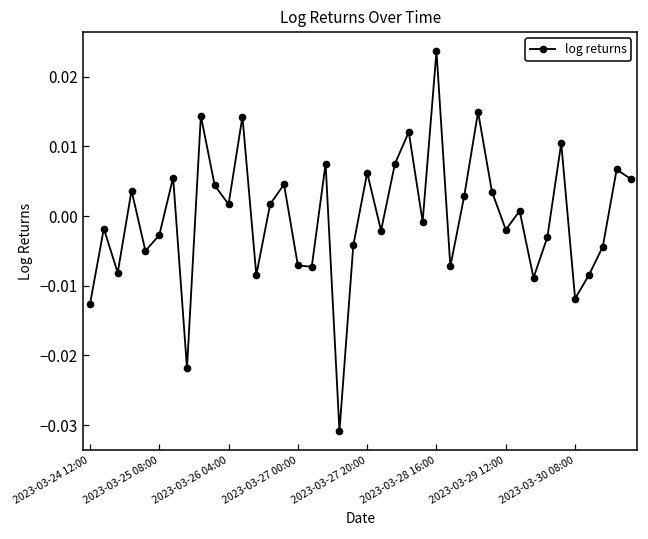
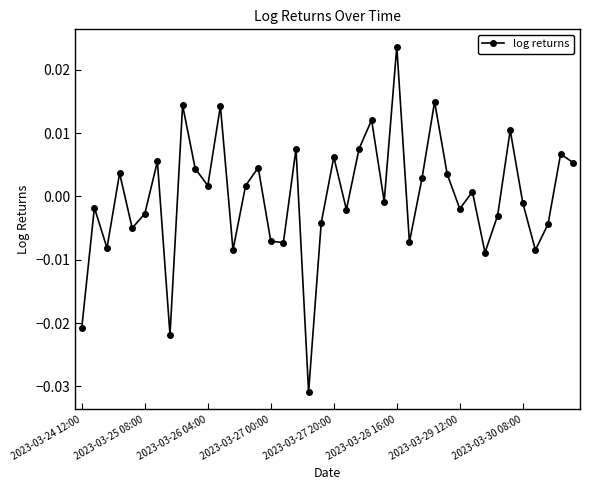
  {
-   "2023-03-24 12:00": -0.013,
+   "2023-03-24 12:00": -0.021,
    "2023-03-25 08:00": -0.003,
    "2023-03-26 04:00": 0.002,
    "2023-03-27 00:00": -0.007,
    "2023-03-27 20:00": 0.006,
    "2023-03-28 16:00": 0.024,
    "2023-03-29 12:00": -0.002,
-   "2023-03-30 08:00": -0.012
+   "2023-03-30 08:00": -0.001
  }
